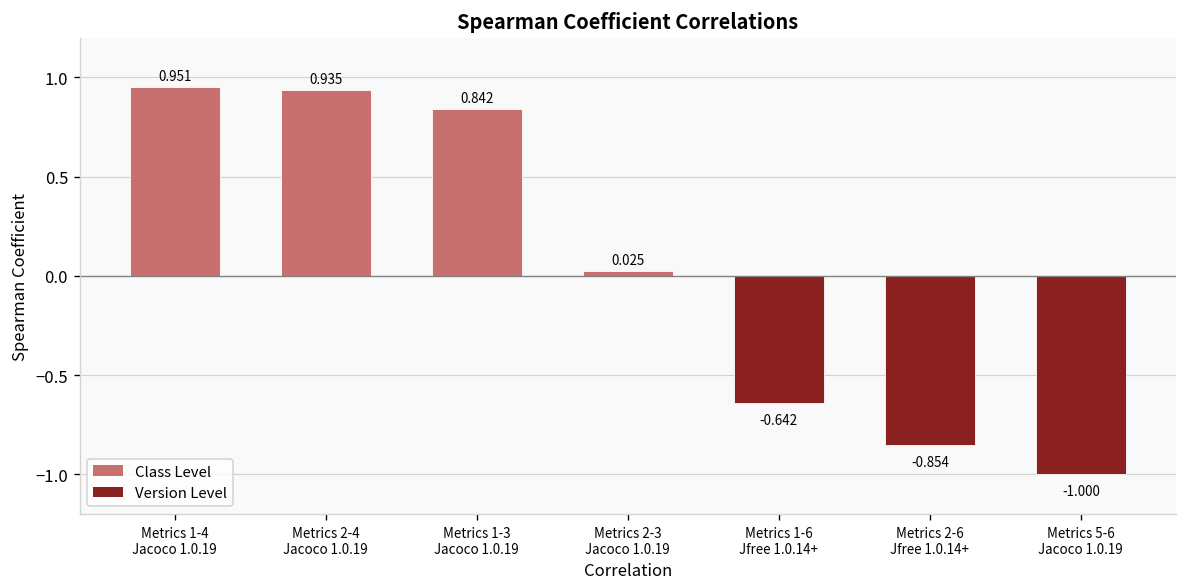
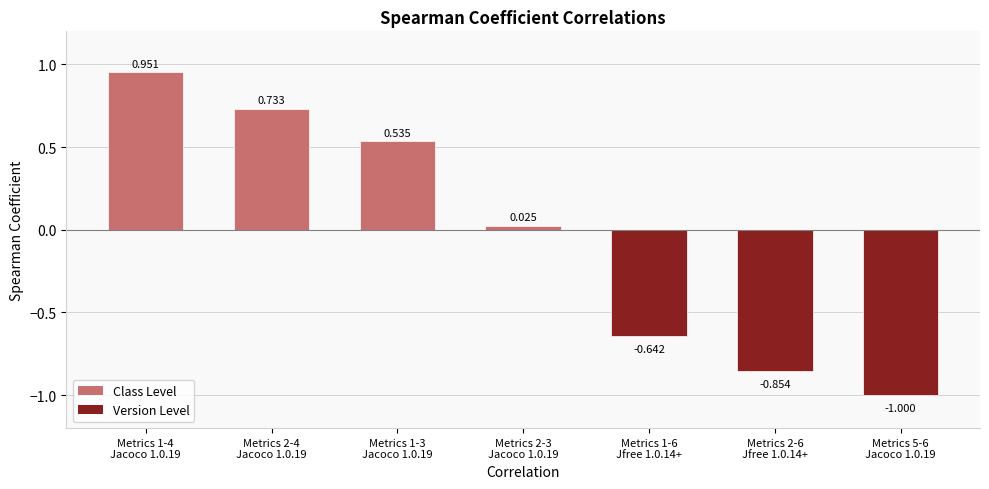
  {
    "Metrics 1-4 Jacoco 1.0.19": 0.951,
-   "Metrics 2-4 Jacoco 1.0.19": 0.935,
-   "Metrics 1-3 Jacoco 1.0.19": 0.842,
+   "Metrics 2-4 Jacoco 1.0.19": 0.733,
+   "Metrics 1-3 Jacoco 1.0.19": 0.535,
    "Metrics 2-3 Jacoco 1.0.19": 0.025,
    "Metrics 1-6 Jfree 1.0.14+": -0.642,
    "Metrics 2-6 Jfree 1.0.14+": -0.854,
    "Metrics 5-6 Jacoco 1.0.19": -1.000
  }
